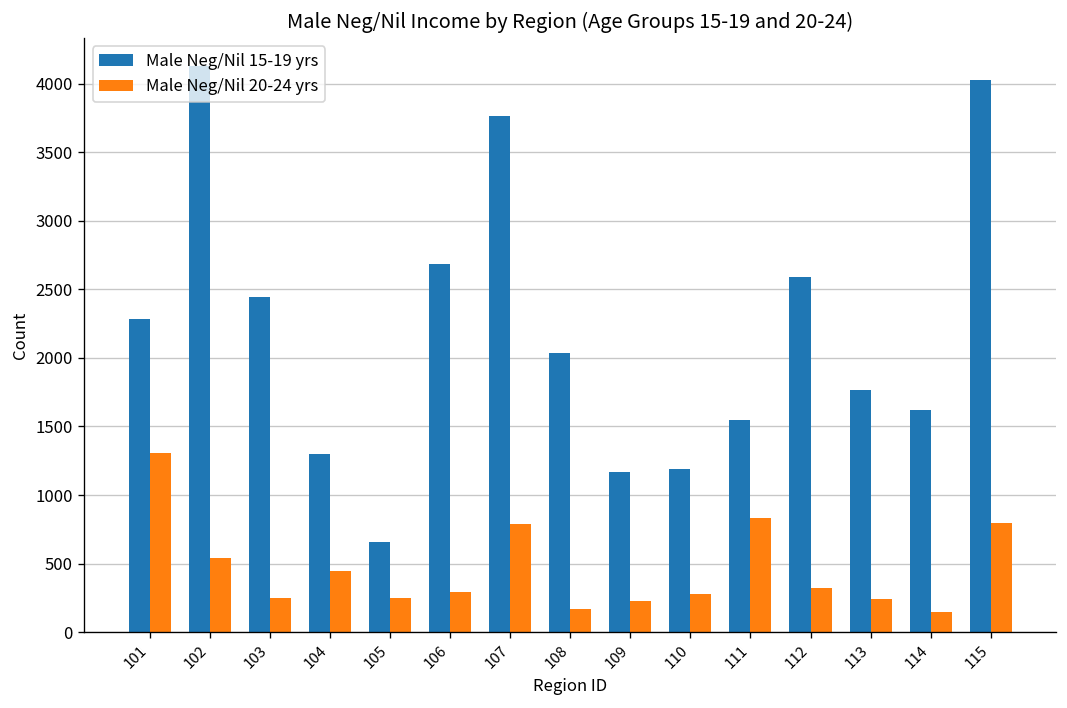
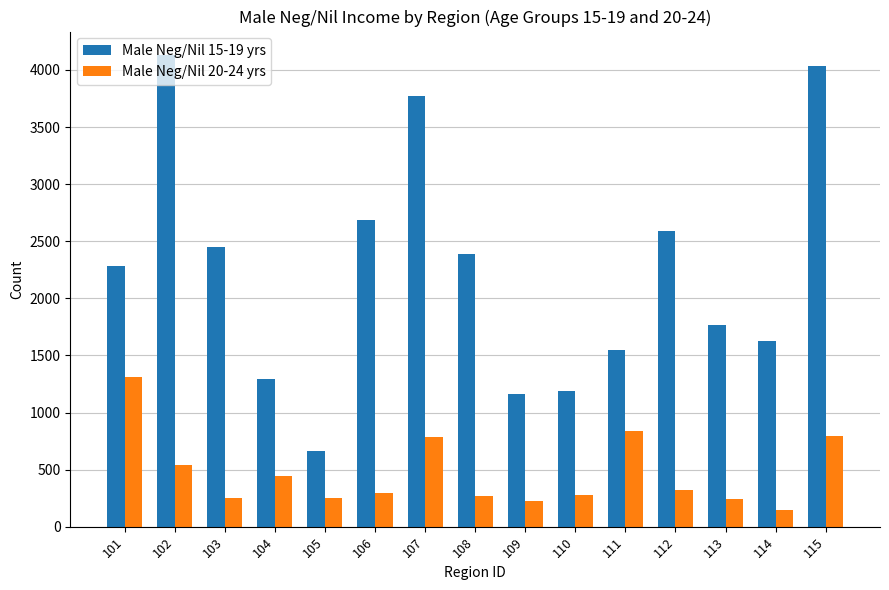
  {
    "Male Neg/Nil 15-19 yrs": {
      "101": 2280,
      "103": 2450,
      "104": 1300,
      "105": 660,
      "106": 2690,
      "107": 3770,
-     "108": 2040,
+     "108": 2390,
      "109": 1170,
      "110": 1190,
      "111": 1550,
      "112": 2590,
      "113": 1770,
      "114": 1620,
      "115": 4030
    },
    "Male Neg/Nil 20-24 yrs": {
      "101": 1310,
      "102": 540,
      "103": 250,
      "104": 440,
      "105": 250,
      "106": 290,
      "107": 790,
-     "108": 170,
+     "108": 270,
      "109": 230,
      "110": 280,
      "111": 830,
      "112": 320,
      "113": 240,
      "114": 150,
      "115": 800
    }
  }
